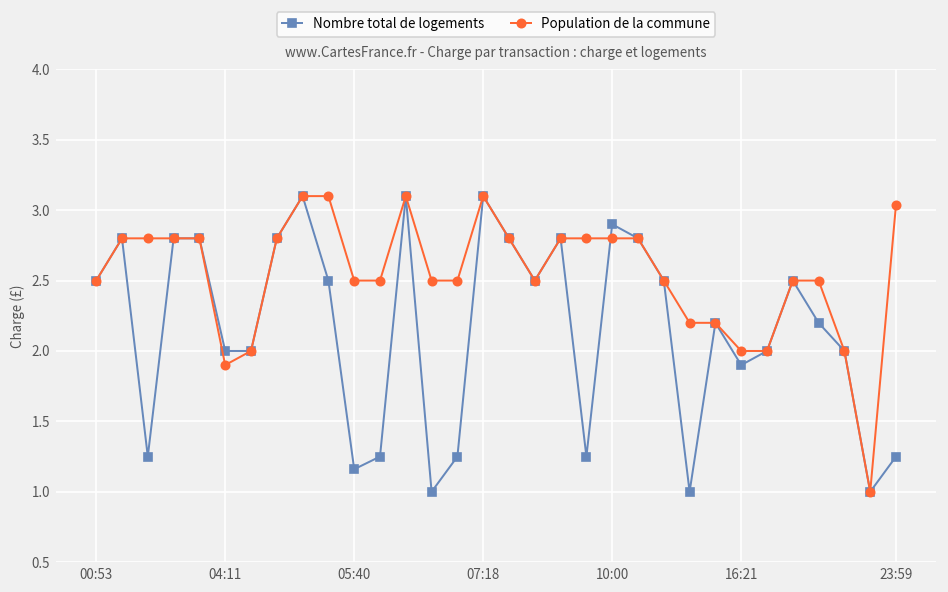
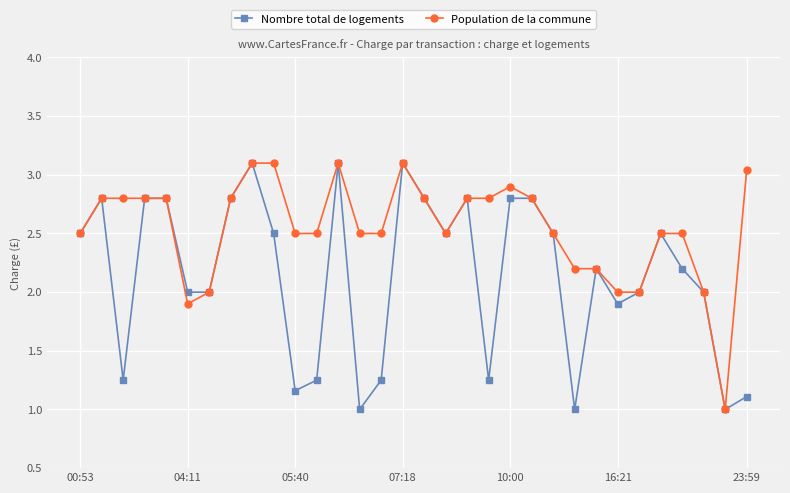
  {
    "Nombre total de logements": {
      "04:11": 2.00,
      "05:40": 1.16,
-     "10:00": 2.9,
+     "10:00": 2.8,
      "16:21": 1.90,
-     "23:59": 1.25
+     "23:59": 1.11
    },
    "Population de la commune": {
      "04:11": 1.9,
      "05:40": 2.5,
-     "10:00": 2.8,
+     "10:00": 2.9,
      "16:21": 2.0,
      "23:59": 3.04
    }
  }
